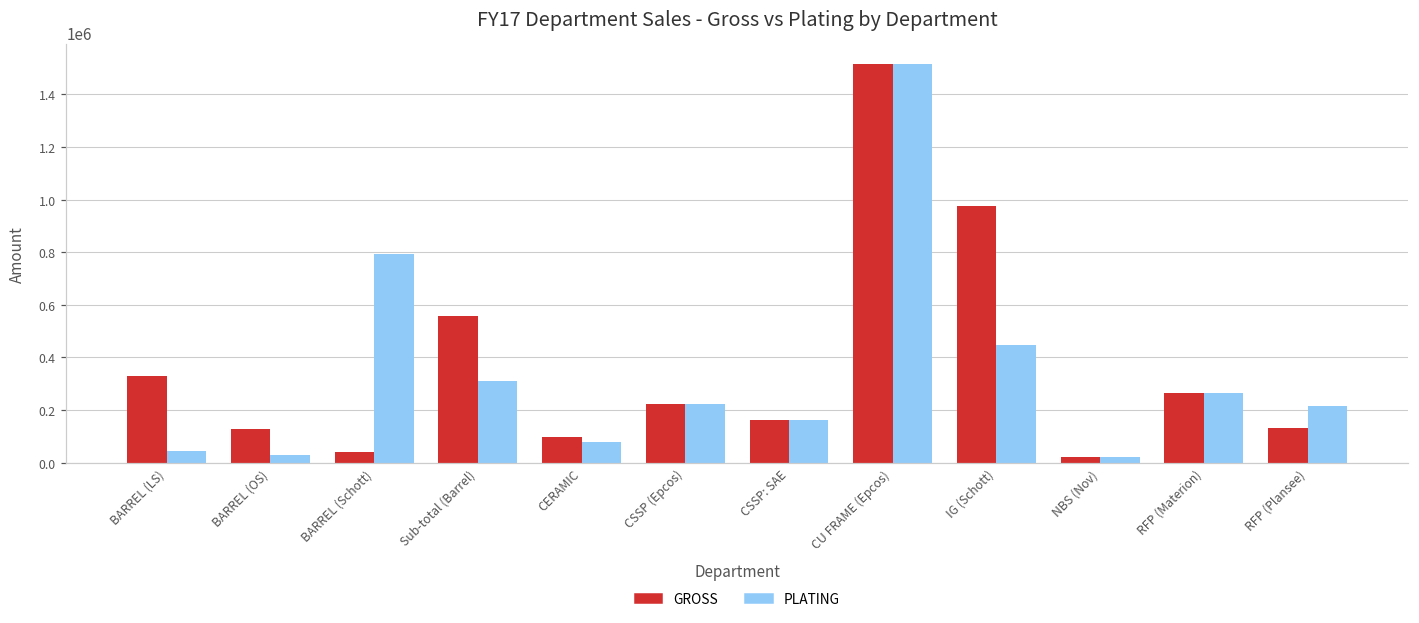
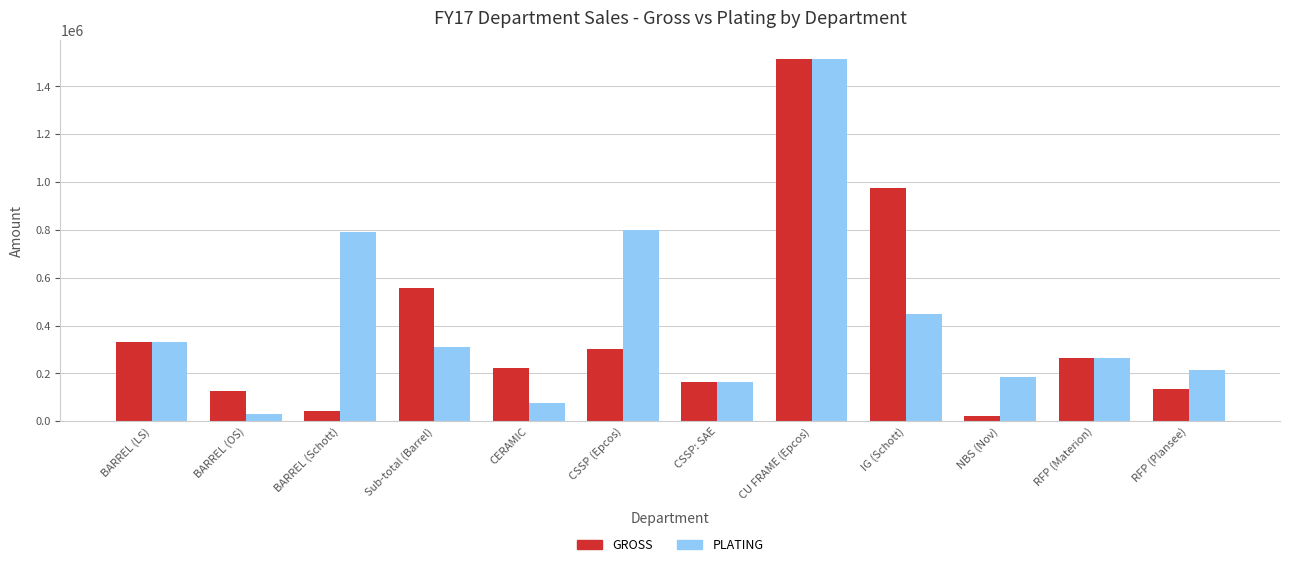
  {
    "GROSS": {
      "BARREL (LS)": 330000,
      "BARREL (OS)": 130000,
      "BARREL (Schott)": 40000,
      "Sub-total (Barrel)": 560000,
-     "CERAMIC": 100000,
-     "CSSP (Epcos)": 220000,
+     "CERAMIC": 220000,
+     "CSSP (Epcos)": 300000,
      "CSSP: SAE": 160000,
      "CU FRAME (Epcos)": 1520000,
      "IG (Schott)": 980000,
      "NBS (Nov)": 20000,
      "RFP (Materion)": 260000,
      "RFP (Plansee)": 130000
    },
    "PLATING": {
-     "BARREL (LS)": 40000,
+     "BARREL (LS)": 330000,
      "BARREL (OS)": 30000,
      "BARREL (Schott)": 790000,
      "Sub-total (Barrel)": 310000,
      "CERAMIC": 80000,
-     "CSSP (Epcos)": 220000,
+     "CSSP (Epcos)": 800000,
      "CSSP: SAE": 160000,
      "CU FRAME (Epcos)": 1520000,
      "IG (Schott)": 450000,
-     "NBS (Nov)": 20000,
+     "NBS (Nov)": 190000,
      "RFP (Materion)": 260000,
      "RFP (Plansee)": 210000
    }
  }
